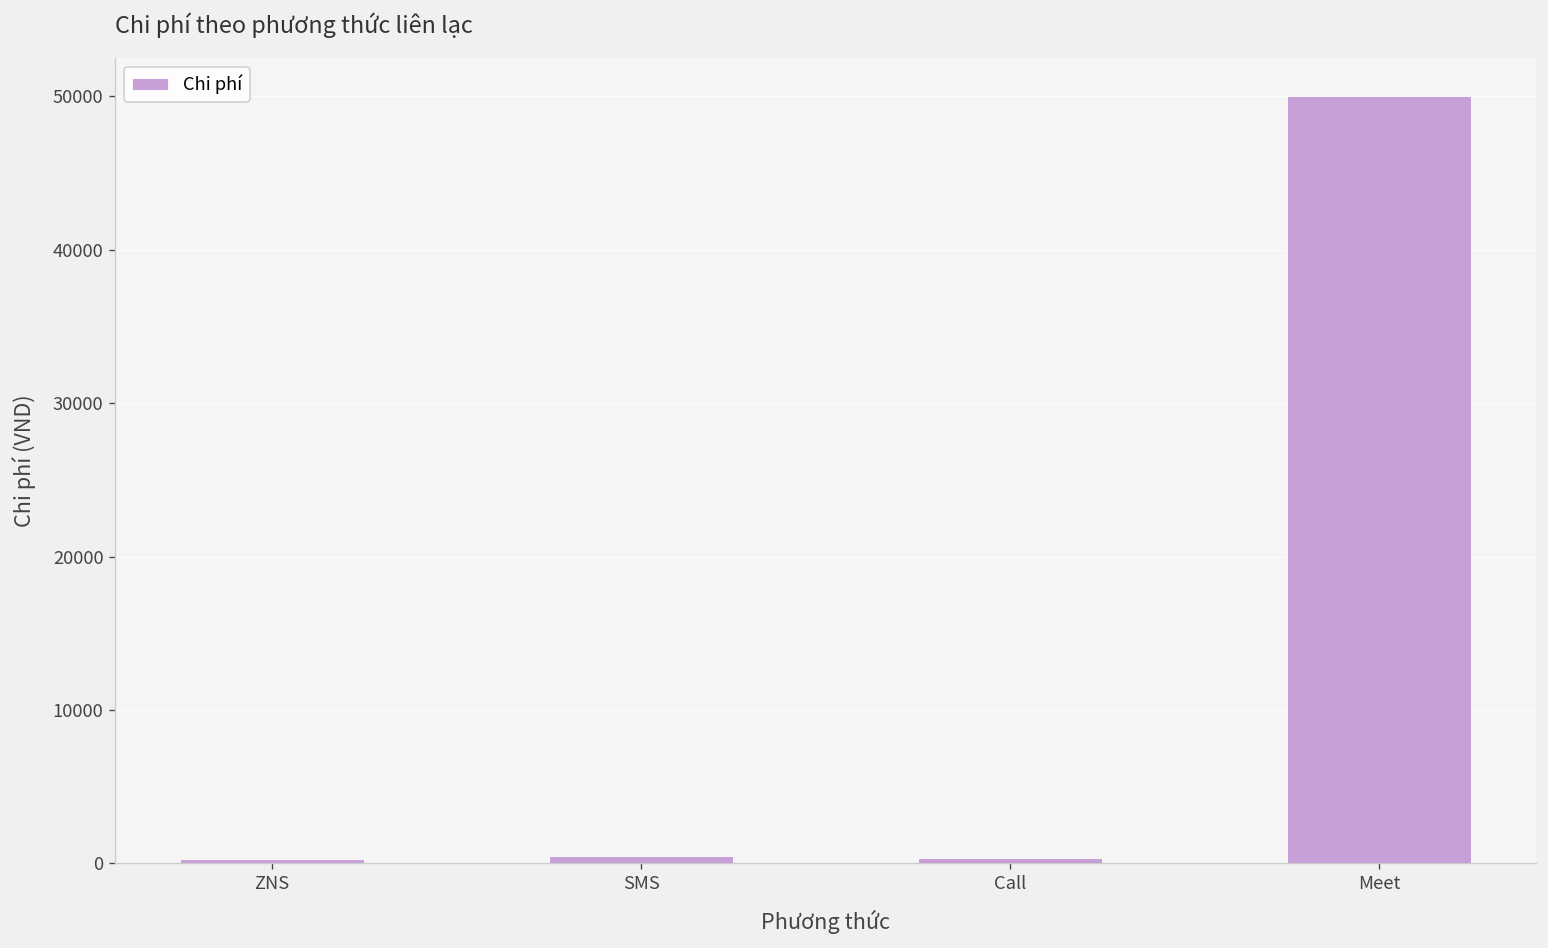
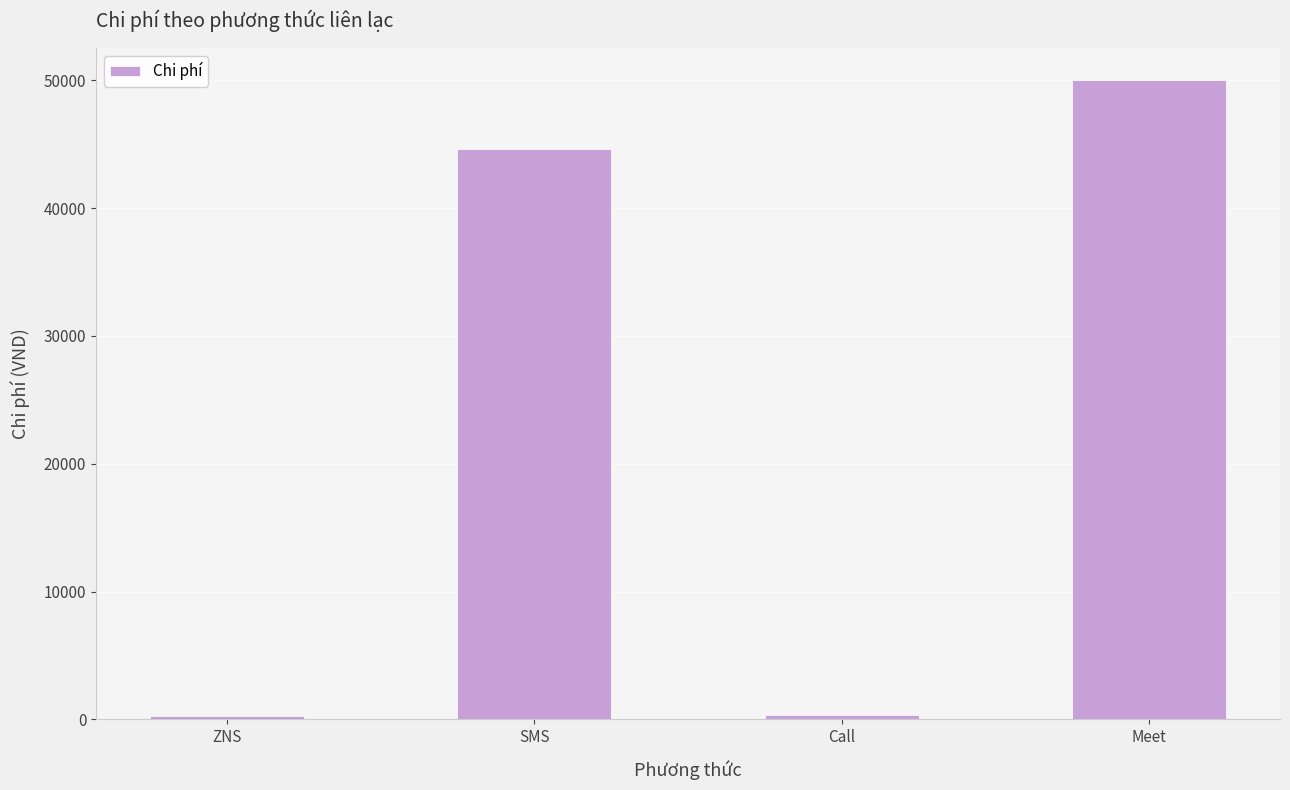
  {
    "ZNS": 300,
-   "SMS": 500,
+   "SMS": 44600,
    "Call": 400,
    "Meet": 50000
  }
